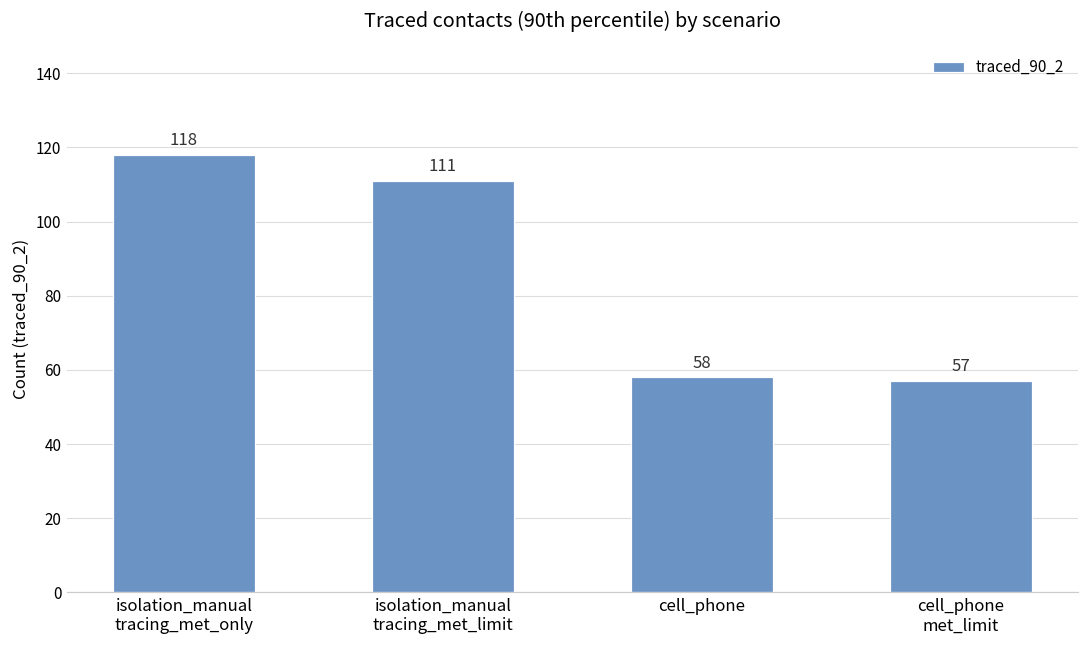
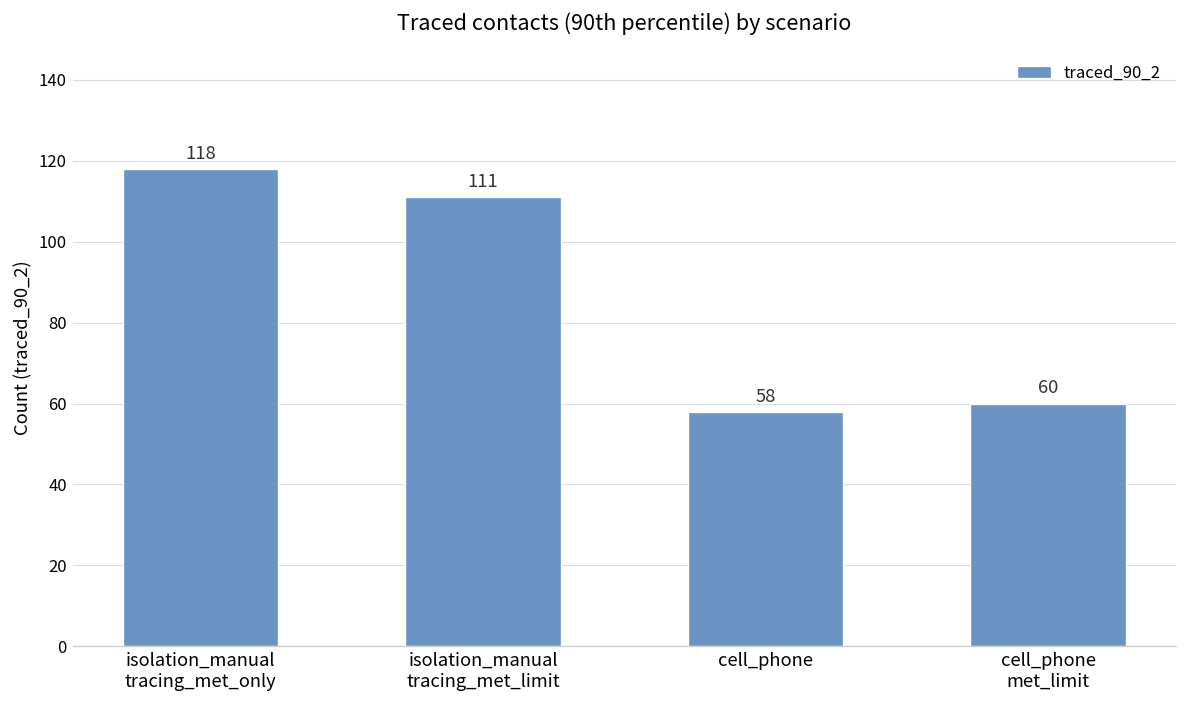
  {
    "isolation_manual tracing_met_only": 118,
    "isolation_manual tracing_met_limit": 111,
    "cell_phone": 58,
-   "cell_phone met_limit": 57
+   "cell_phone met_limit": 60
  }
